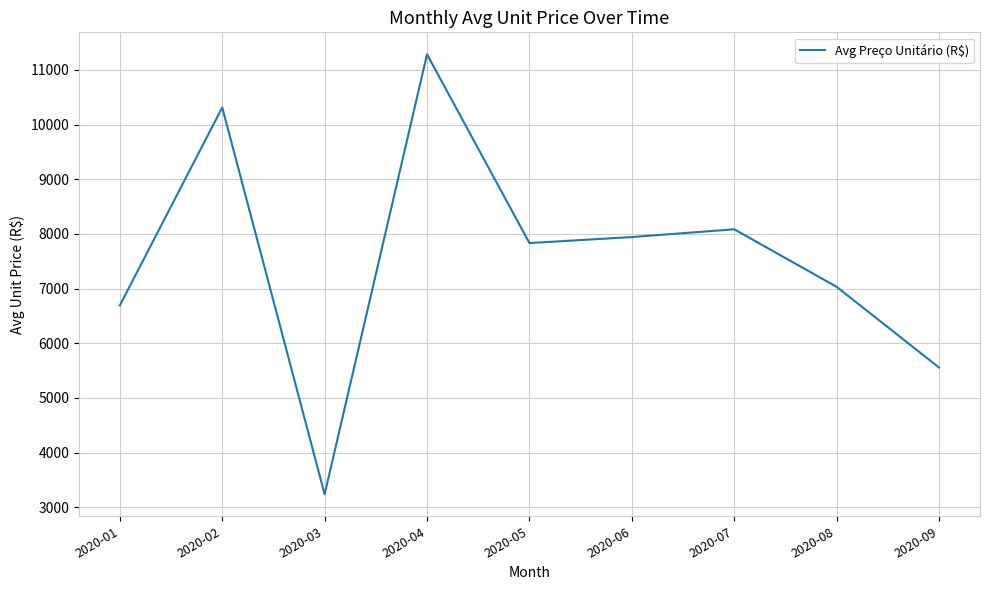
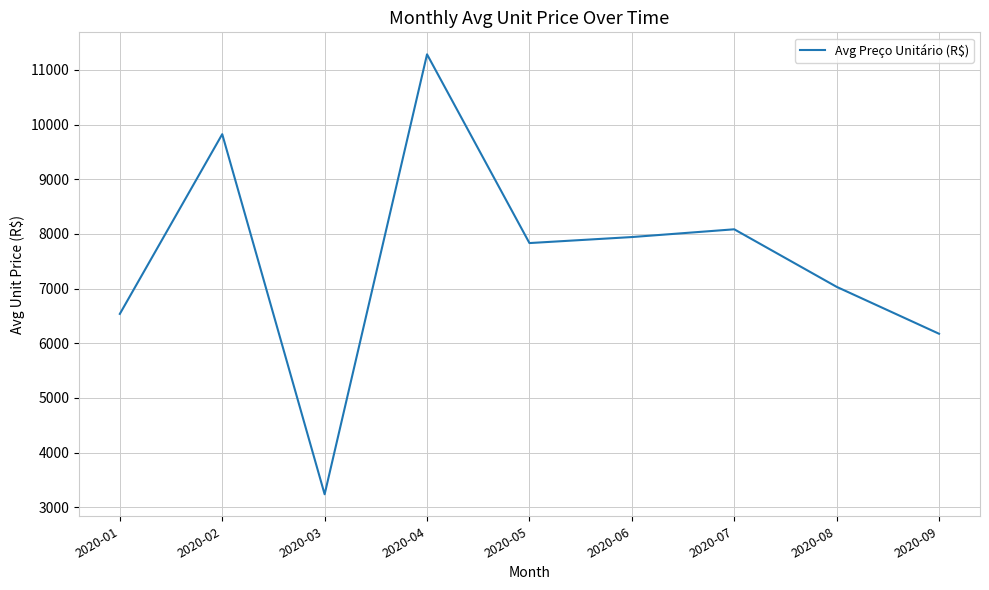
  {
-   "2020-01": 6700,
-   "2020-02": 10300,
+   "2020-01": 6500,
+   "2020-02": 9800,
    "2020-03": 3200,
    "2020-04": 11300,
    "2020-05": 7800,
    "2020-06": 7900,
    "2020-07": 8100,
    "2020-08": 7000,
-   "2020-09": 5600
+   "2020-09": 6200
  }
